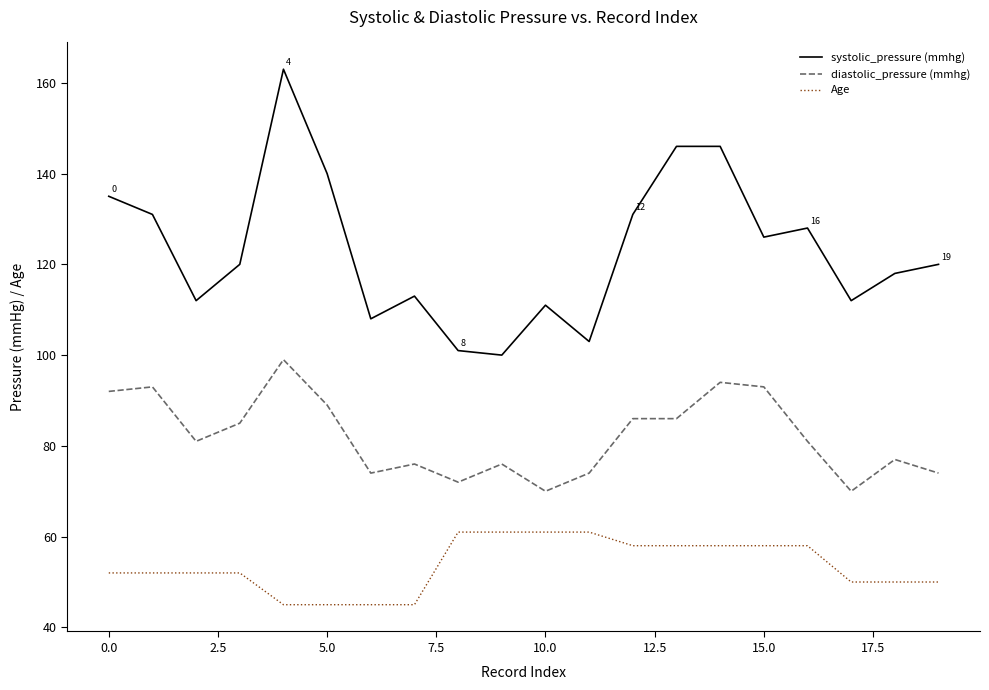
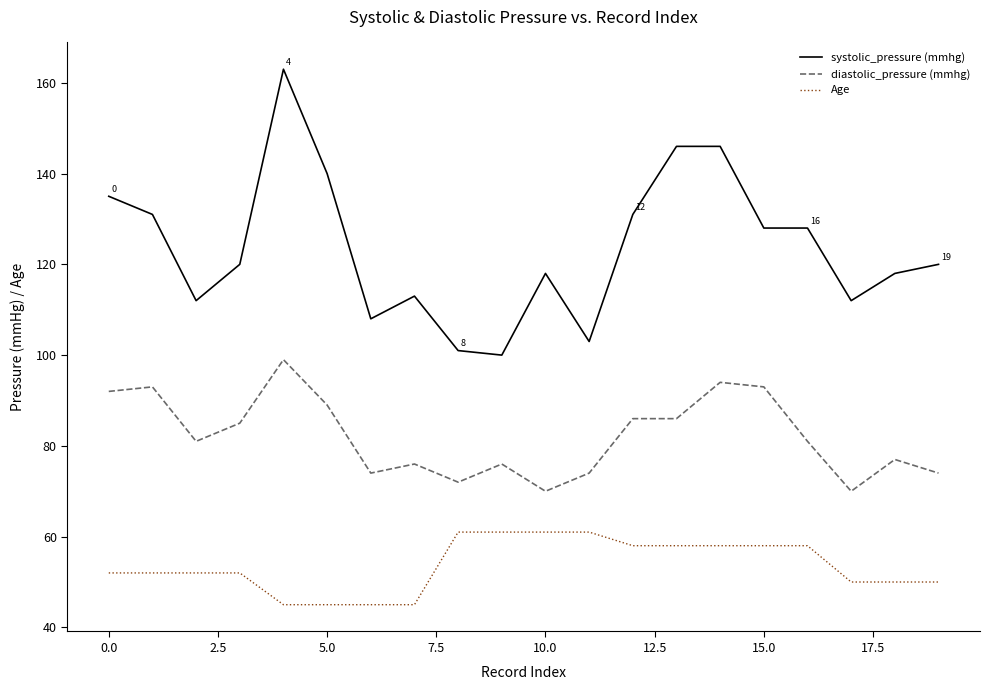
  {
    "systolic_pressure (mmhg)": {
      "5.0": 140,
-     "10.0": 111,
-     "15.0": 126
+     "10.0": 118,
+     "15.0": 128
    },
    "diastolic_pressure (mmhg)": {
      "0.0": 92,
      "5.0": 89,
      "10.0": 70,
      "15.0": 93
    },
    "Age": {
      "0.0": 52,
      "5.0": 45,
      "10.0": 61,
      "15.0": 58
    }
  }
